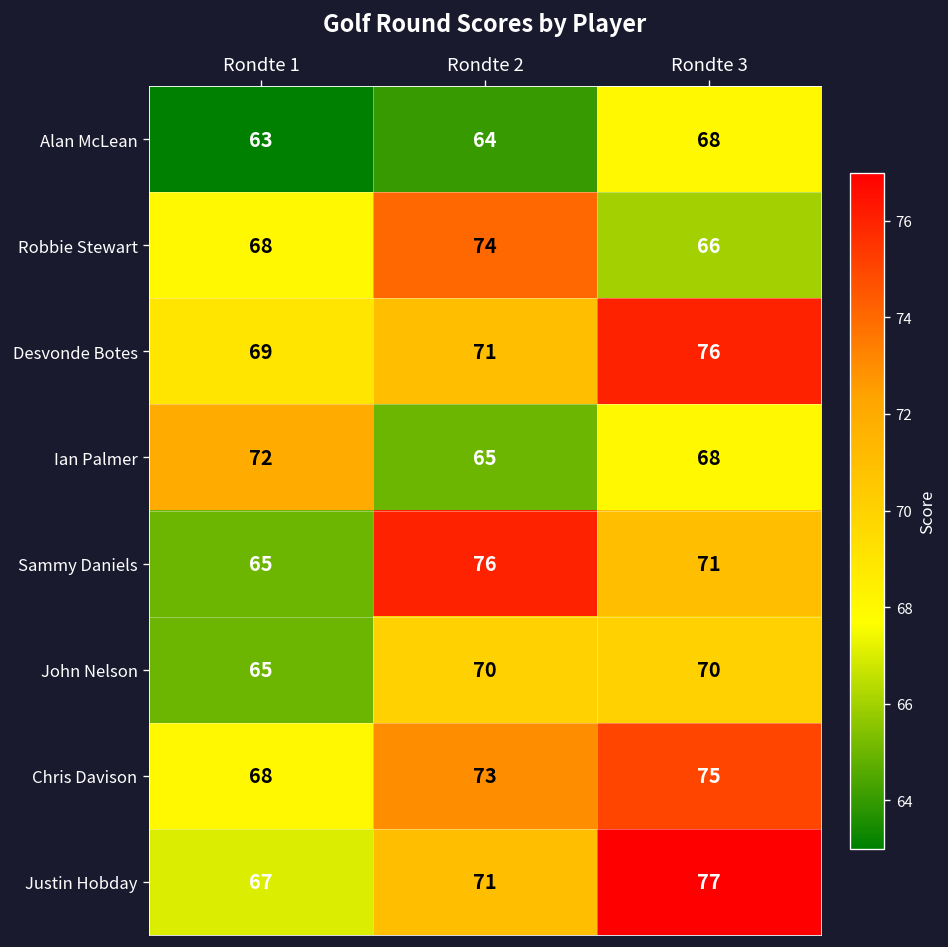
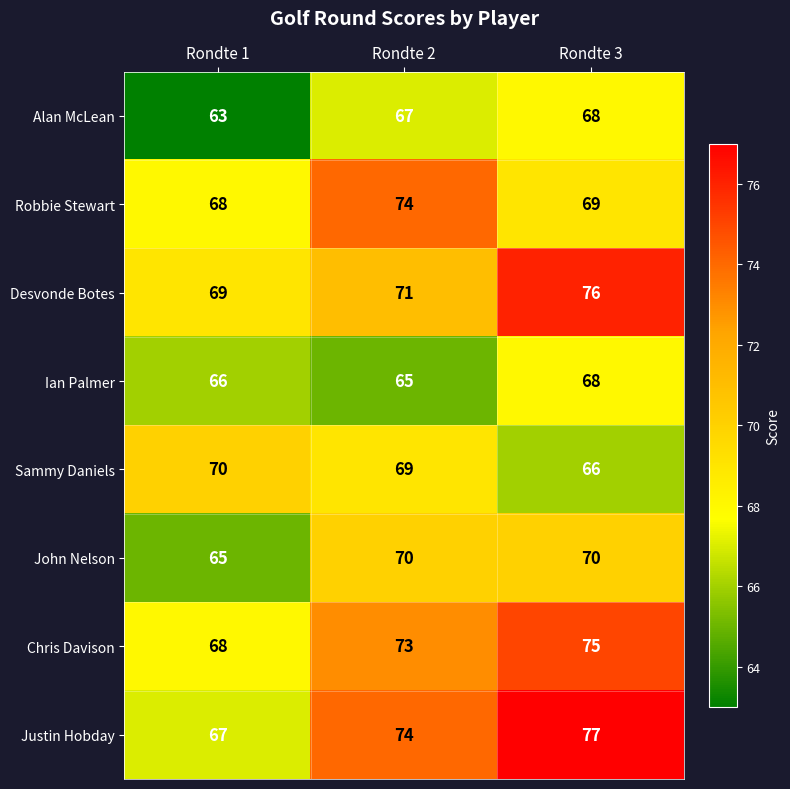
  {
    "Alan McLean": {
      "Rondte 1": 63,
-     "Rondte 2": 64,
+     "Rondte 2": 67,
      "Rondte 3": 68
    },
    "Robbie Stewart": {
      "Rondte 1": 68,
      "Rondte 2": 74,
-     "Rondte 3": 66
+     "Rondte 3": 69
    },
    "Desvonde Botes": {
      "Rondte 1": 69,
      "Rondte 2": 71,
      "Rondte 3": 76
    },
    "Ian Palmer": {
-     "Rondte 1": 72,
+     "Rondte 1": 66,
      "Rondte 2": 65,
      "Rondte 3": 68
    },
    "Sammy Daniels": {
-     "Rondte 1": 65,
-     "Rondte 2": 76,
-     "Rondte 3": 71
+     "Rondte 1": 70,
+     "Rondte 2": 69,
+     "Rondte 3": 66
    },
    "John Nelson": {
      "Rondte 1": 65,
      "Rondte 2": 70,
      "Rondte 3": 70
    },
    "Chris Davison": {
      "Rondte 1": 68,
      "Rondte 2": 73,
      "Rondte 3": 75
    },
    "Justin Hobday": {
      "Rondte 1": 67,
-     "Rondte 2": 71,
+     "Rondte 2": 74,
      "Rondte 3": 77
    }
  }
